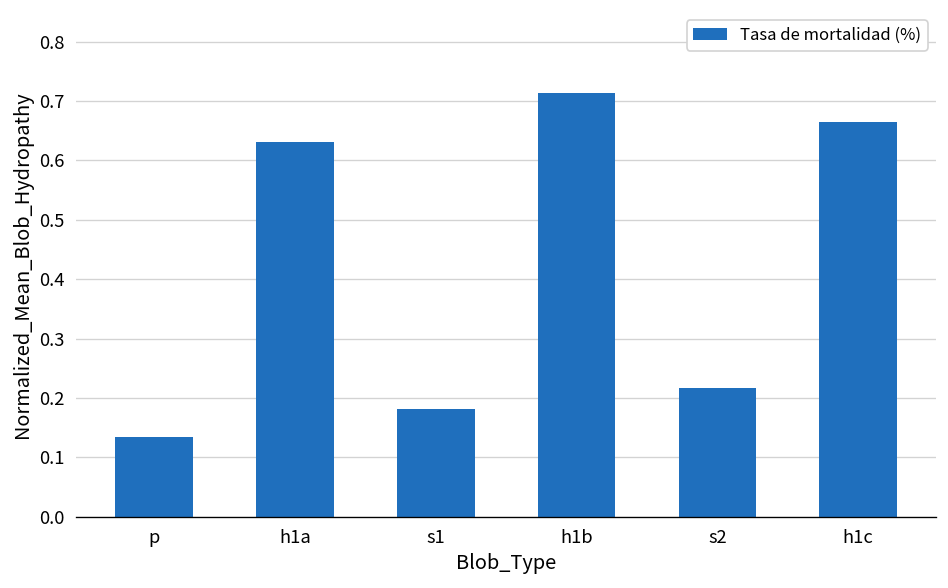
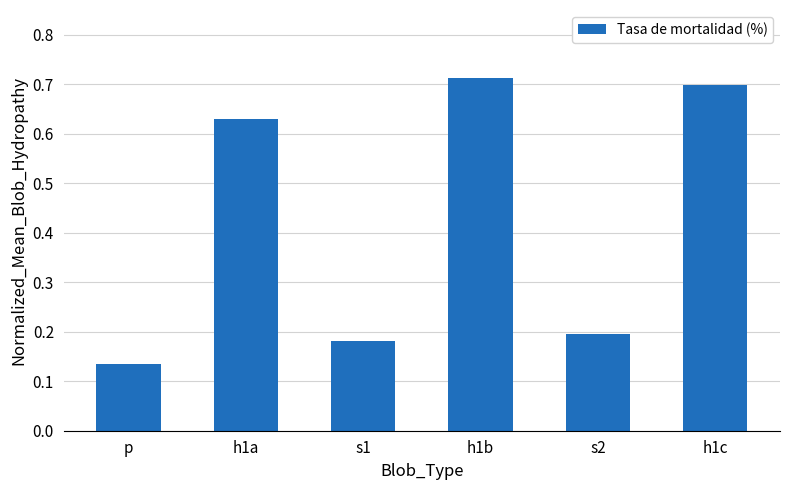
  {
    "p": 0.13,
    "h1a": 0.63,
    "s1": 0.18,
    "h1b": 0.71,
-   "s2": 0.22,
-   "h1c": 0.66
+   "s2": 0.20,
+   "h1c": 0.70
  }
